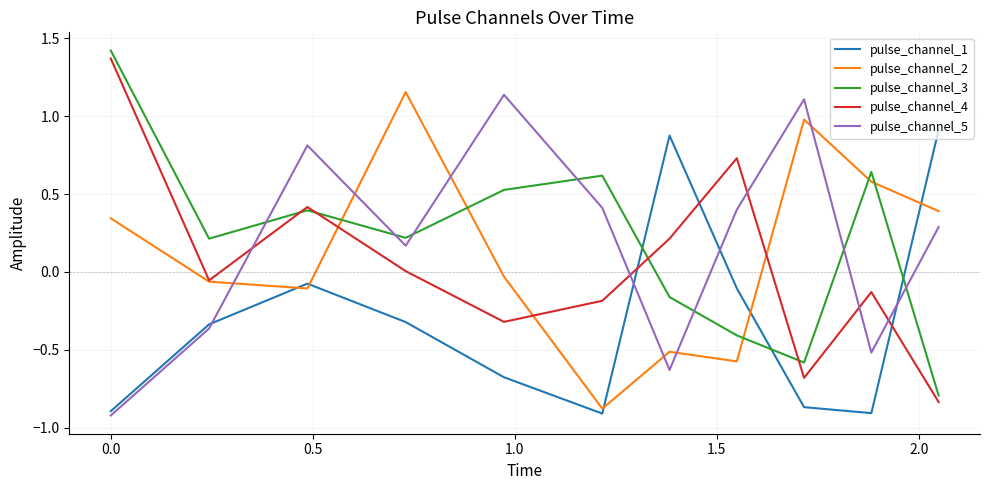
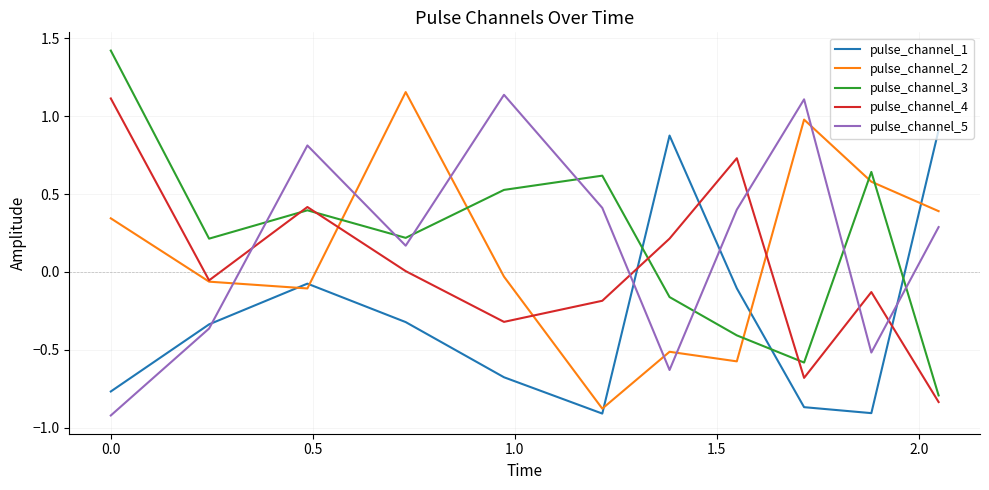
  {
    "pulse_channel_1": {
-     "0.0": -0.89
+     "0.0": -0.77
    },
    "pulse_channel_2": {
      "0.0": 0.34
    },
    "pulse_channel_3": {
      "0.0": 1.42
    },
    "pulse_channel_4": {
-     "0.0": 1.37
+     "0.0": 1.11
    },
    "pulse_channel_5": {
      "0.0": -0.92
    }
  }
